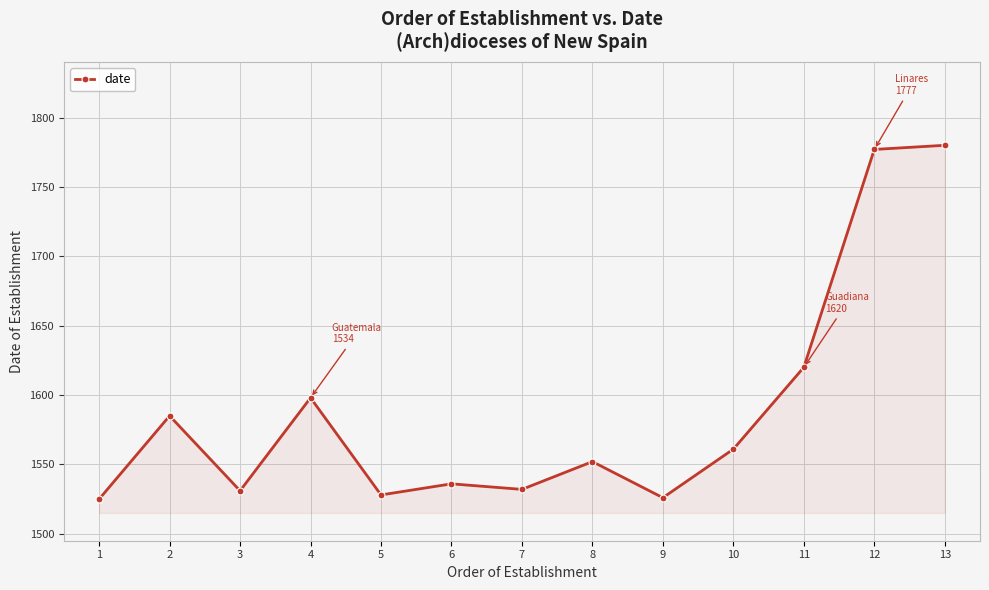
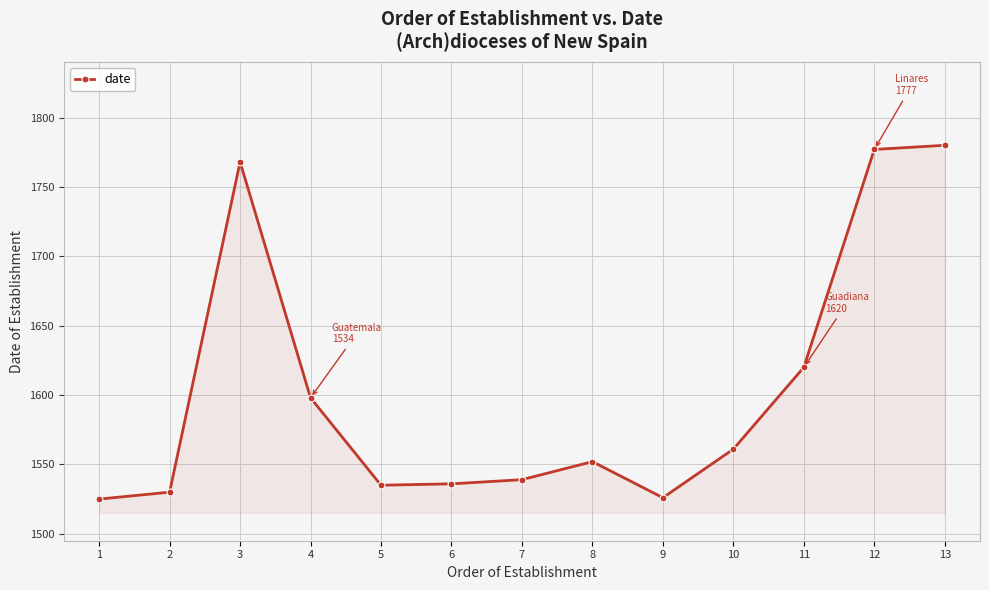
  {
    "1": 1525,
-   "2": 1585,
-   "3": 1531,
-   "5": 1528,
+   "2": 1530,
+   "3": 1768,
+   "5": 1535,
    "6": 1536,
-   "7": 1532,
+   "7": 1539,
    "8": 1552,
    "9": 1526,
    "10": 1561,
    "13": 1780
  }
